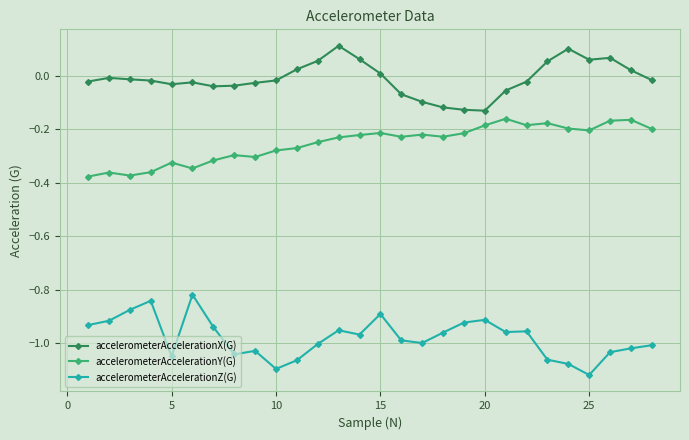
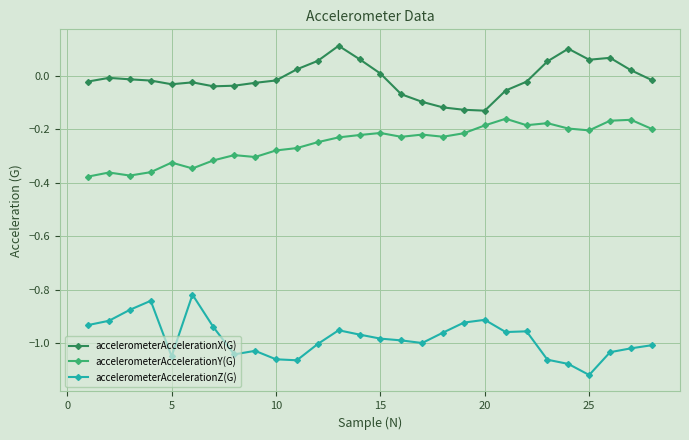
  {
    "accelerometerAccelerationZ(G)": {
-     "10": -1.10,
-     "15": -0.89,
+     "10": -1.06,
+     "15": -0.98,
      "20": -0.91,
      "25": -1.12
    }
  }
